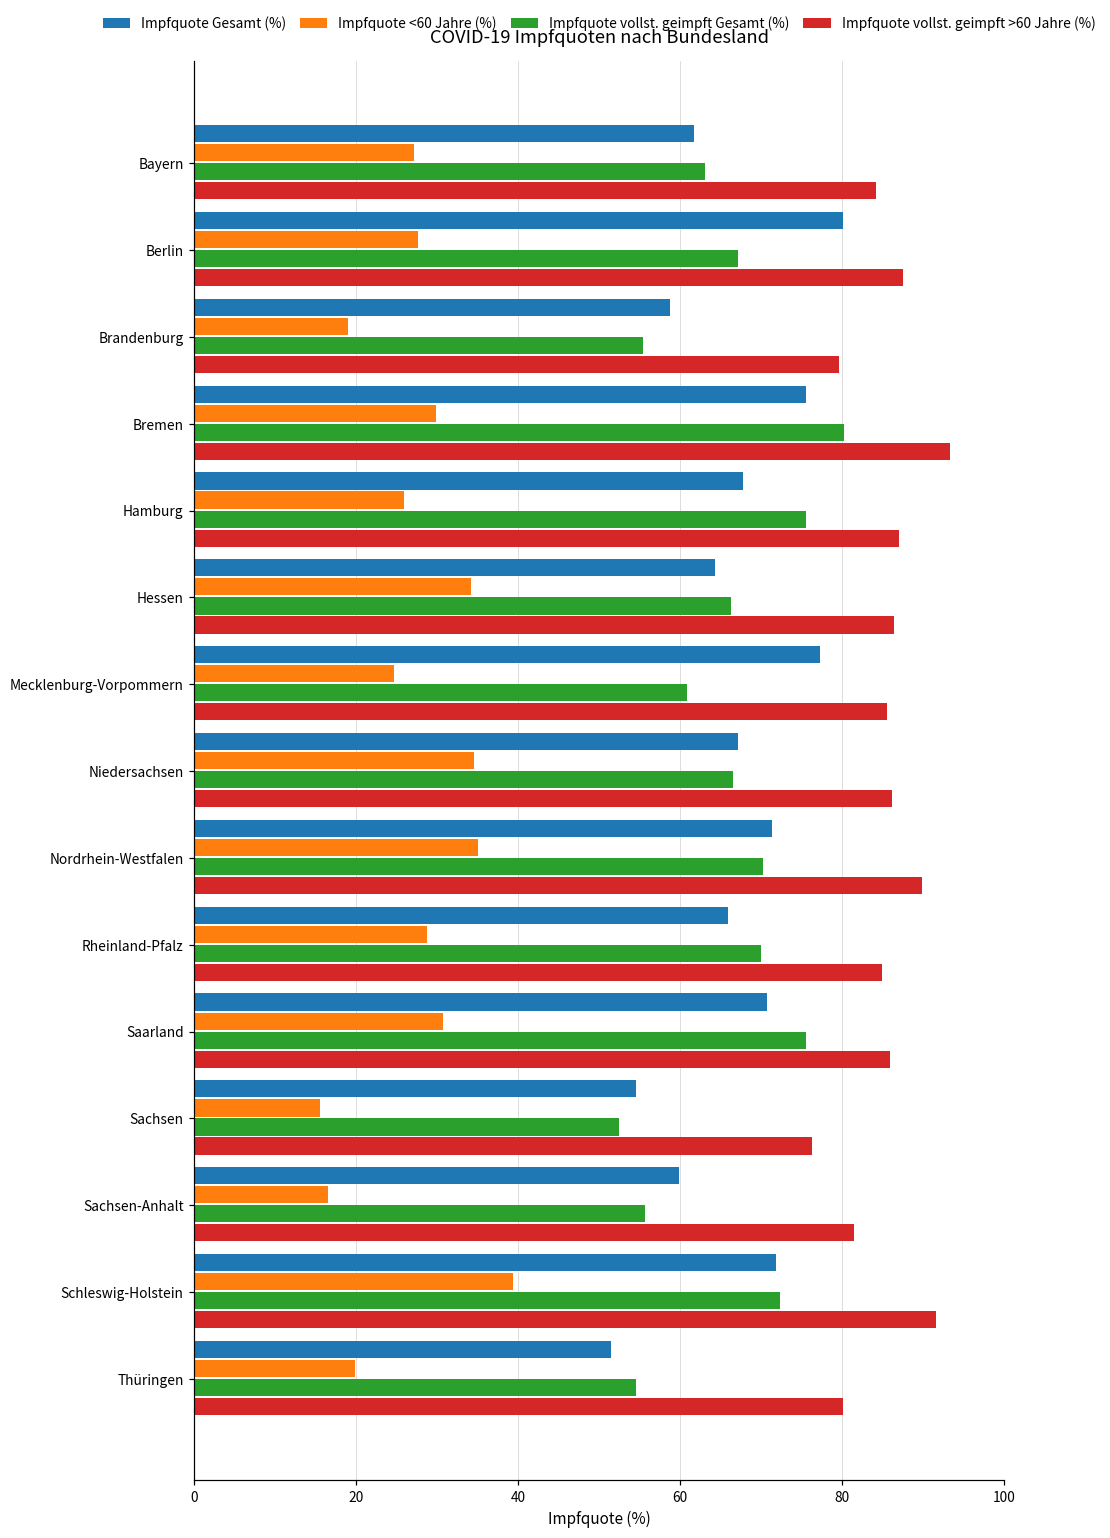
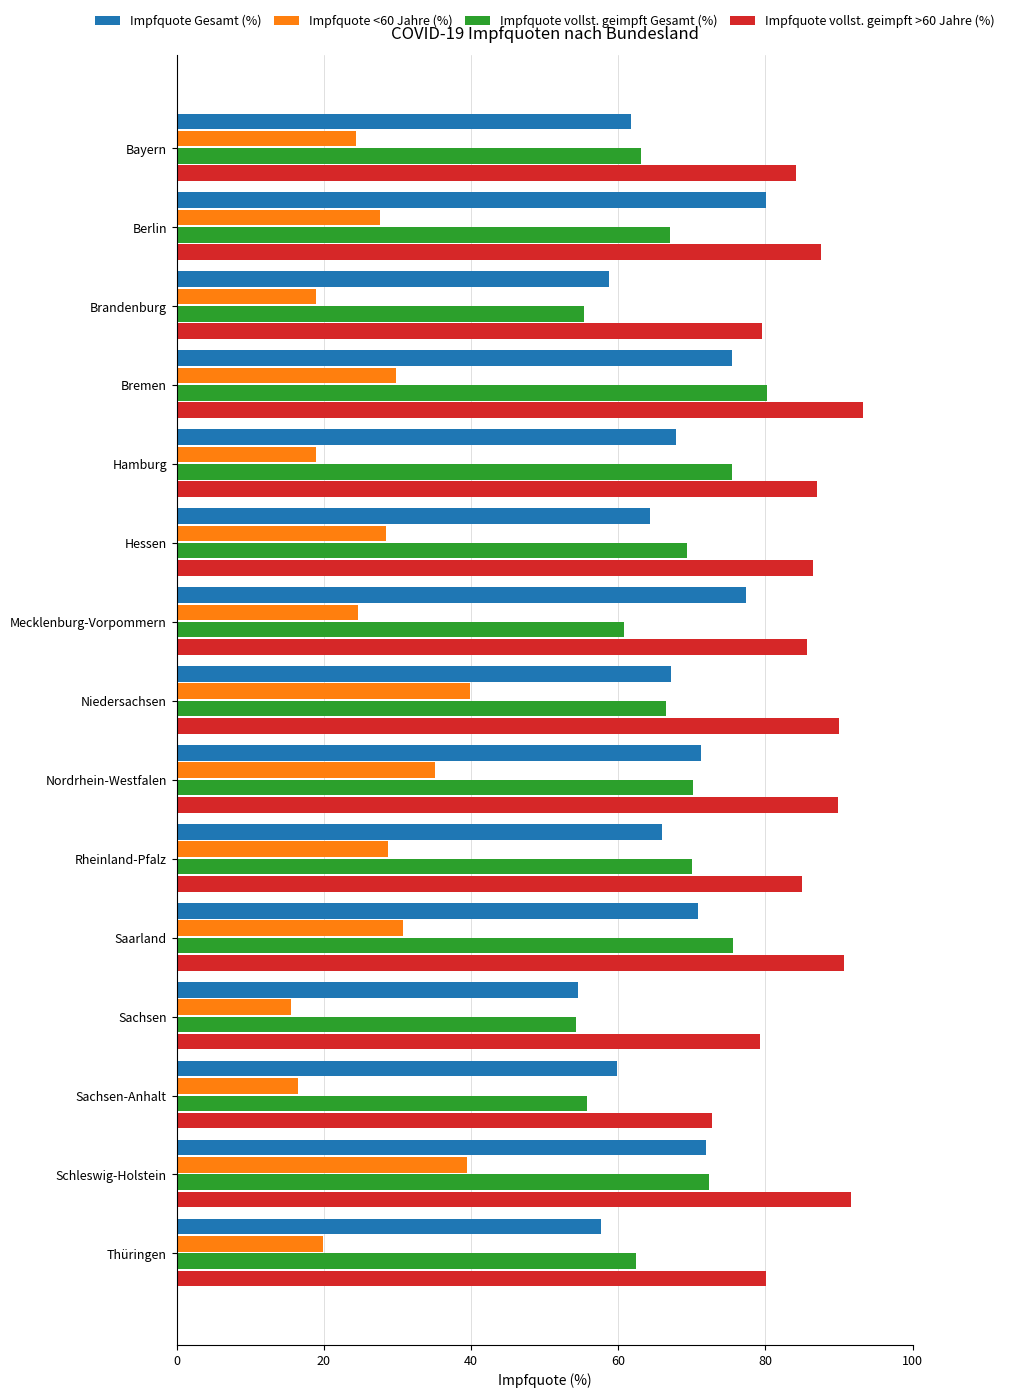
  {
    "Impfquote Gesamt (%)": {
      "Bayern": 62,
      "Berlin": 80,
      "Brandenburg": 59,
      "Bremen": 76,
      "Hamburg": 68,
      "Hessen": 64,
      "Mecklenburg-Vorpommern": 77,
      "Niedersachsen": 67,
      "Nordrhein-Westfalen": 71,
      "Rheinland-Pfalz": 66,
      "Saarland": 71,
      "Sachsen": 55,
      "Sachsen-Anhalt": 60,
      "Schleswig-Holstein": 72,
-     "Thüringen": 52
+     "Thüringen": 58
    },
    "Impfquote <60 Jahre (%)": {
-     "Bayern": 27,
+     "Bayern": 24,
      "Berlin": 28,
      "Brandenburg": 19,
      "Bremen": 30,
-     "Hamburg": 26,
-     "Hessen": 34,
+     "Hamburg": 19,
+     "Hessen": 28,
      "Mecklenburg-Vorpommern": 25,
-     "Niedersachsen": 35,
+     "Niedersachsen": 40,
      "Nordrhein-Westfalen": 35,
      "Rheinland-Pfalz": 29,
      "Saarland": 31,
      "Sachsen": 16,
      "Sachsen-Anhalt": 17,
      "Schleswig-Holstein": 39,
      "Thüringen": 20
    },
    "Impfquote vollst. geimpft Gesamt (%)": {
      "Bayern": 63,
      "Berlin": 67,
      "Brandenburg": 55,
      "Bremen": 80,
      "Hamburg": 76,
-     "Hessen": 66,
+     "Hessen": 69,
      "Mecklenburg-Vorpommern": 61,
      "Niedersachsen": 67,
      "Nordrhein-Westfalen": 70,
      "Rheinland-Pfalz": 70,
      "Saarland": 76,
-     "Sachsen": 52,
+     "Sachsen": 54,
      "Sachsen-Anhalt": 56,
      "Schleswig-Holstein": 72,
-     "Thüringen": 55
+     "Thüringen": 62
    },
    "Impfquote vollst. geimpft >60 Jahre (%)": {
      "Bayern": 84,
      "Berlin": 88,
      "Brandenburg": 80,
      "Bremen": 93,
      "Hamburg": 87,
      "Hessen": 86,
      "Mecklenburg-Vorpommern": 86,
-     "Niedersachsen": 86,
+     "Niedersachsen": 90,
      "Nordrhein-Westfalen": 90,
      "Rheinland-Pfalz": 85,
-     "Saarland": 86,
-     "Sachsen": 76,
-     "Sachsen-Anhalt": 82,
+     "Saarland": 91,
+     "Sachsen": 79,
+     "Sachsen-Anhalt": 73,
      "Schleswig-Holstein": 92,
      "Thüringen": 80
    }
  }
